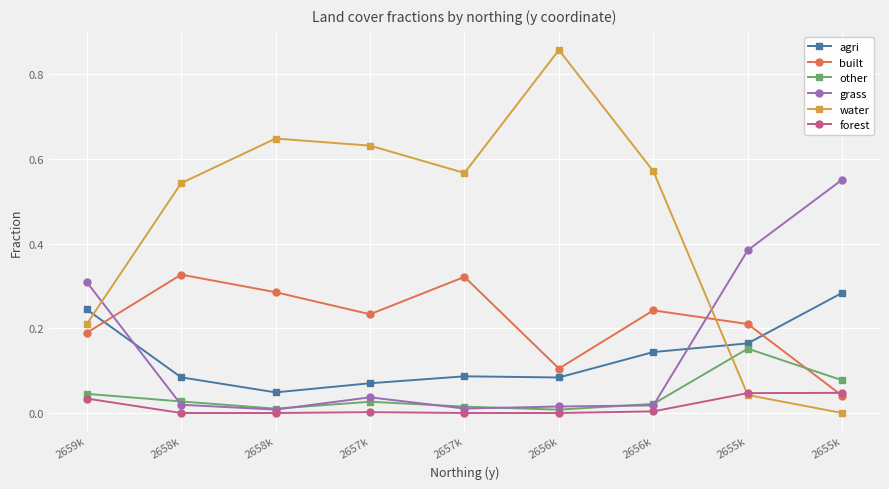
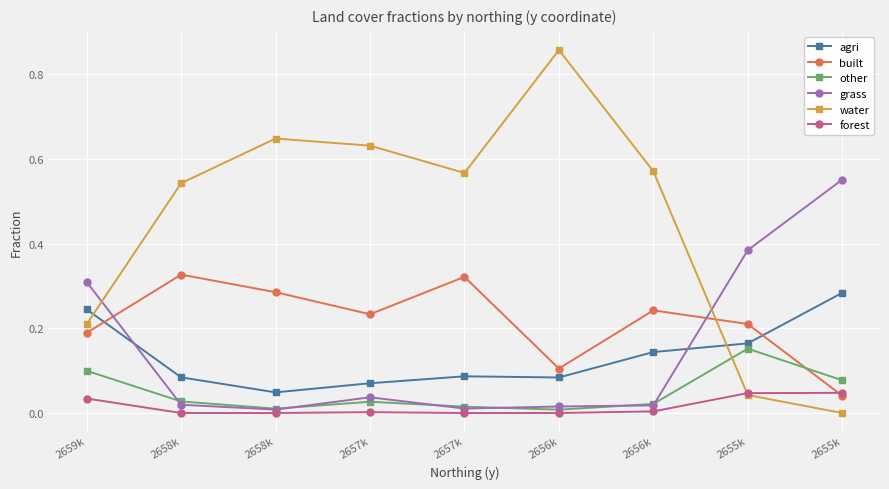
  {
    "agri": {
      "2659k": 0.24
    },
    "other": {
-     "2659k": 0.05
+     "2659k": 0.10
    },
    "grass": {
      "2659k": 0.31
    },
    "forest": {
      "2659k": 0.03
    }
  }
